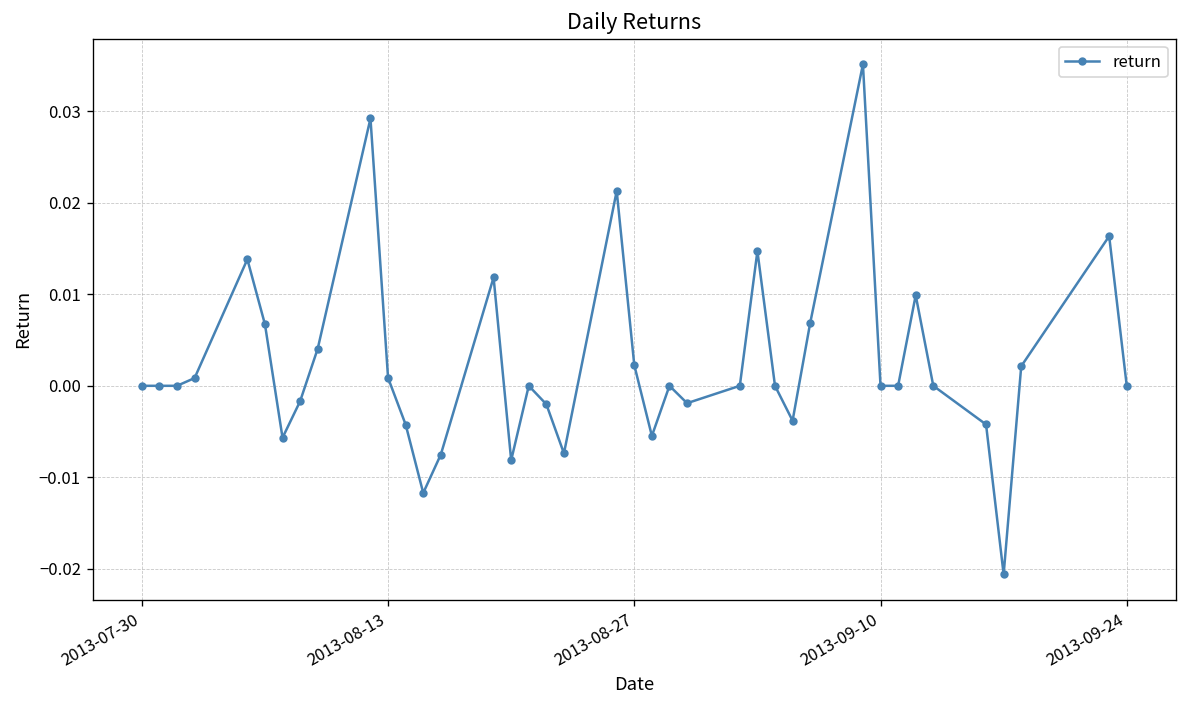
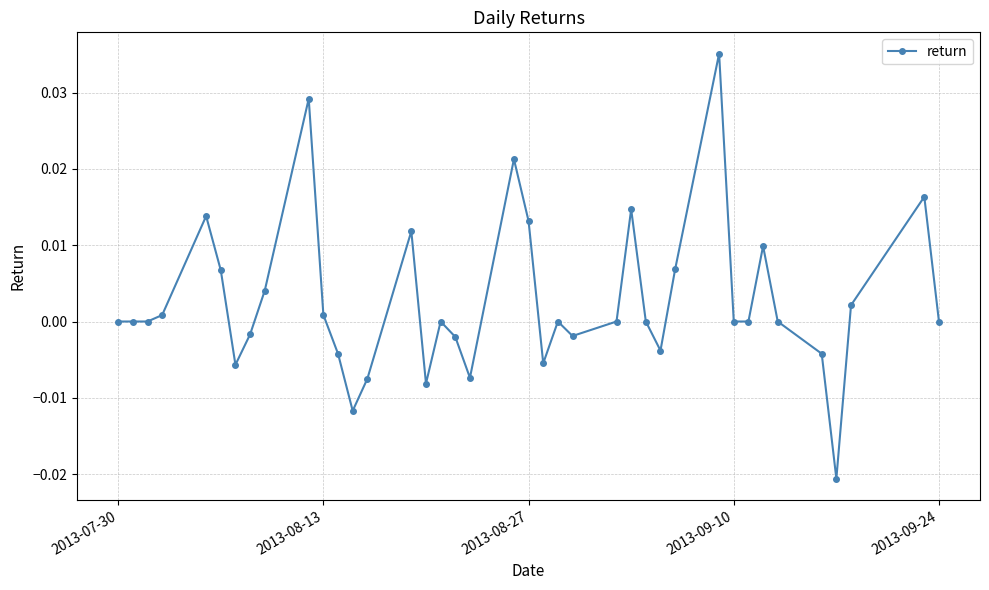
  {
    "2013-07-30": 0.000,
    "2013-08-13": 0.001,
-   "2013-08-27": 0.002,
+   "2013-08-27": 0.013,
    "2013-09-10": 0.000,
    "2013-09-24": 0.000
  }
